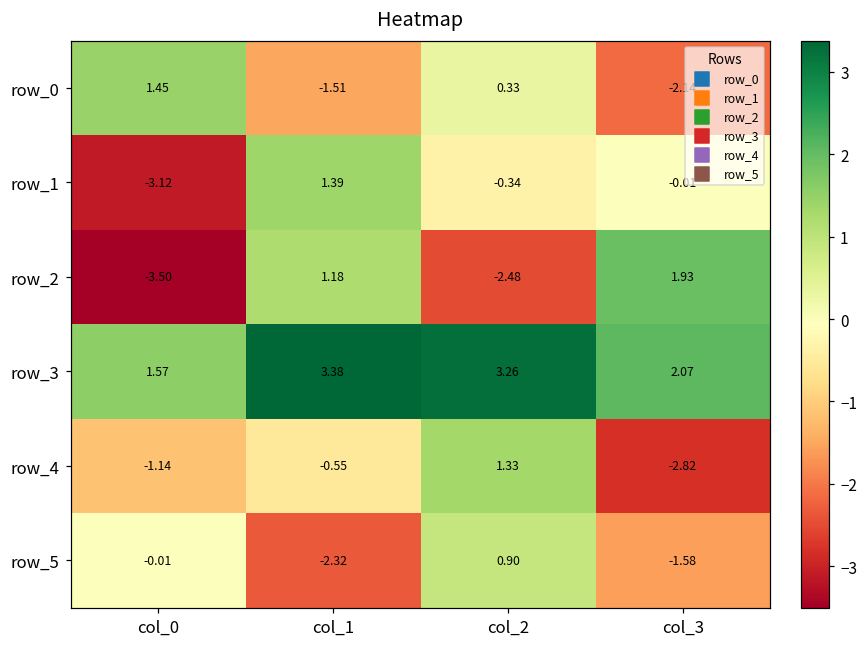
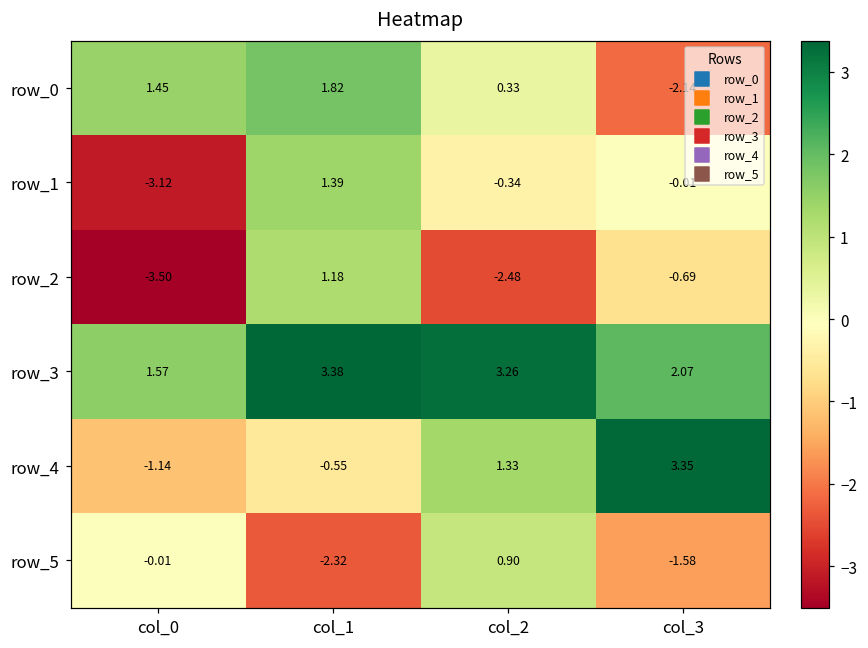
  {
    "row_0": {
      "col_0": 1.45,
-     "col_1": -1.51,
+     "col_1": 1.82,
      "col_2": 0.33
    },
    "row_1": {
      "col_0": -3.12,
      "col_1": 1.39,
      "col_2": -0.34,
      "col_3": -0.01
    },
    "row_2": {
      "col_0": -3.50,
      "col_1": 1.18,
      "col_2": -2.48,
-     "col_3": 1.93
+     "col_3": -0.69
    },
    "row_3": {
      "col_0": 1.57,
      "col_1": 3.38,
      "col_2": 3.26,
      "col_3": 2.07
    },
    "row_4": {
      "col_0": -1.14,
      "col_1": -0.55,
      "col_2": 1.33,
-     "col_3": -2.82
+     "col_3": 3.35
    },
    "row_5": {
      "col_0": -0.01,
      "col_1": -2.32,
      "col_2": 0.90,
      "col_3": -1.58
    }
  }
